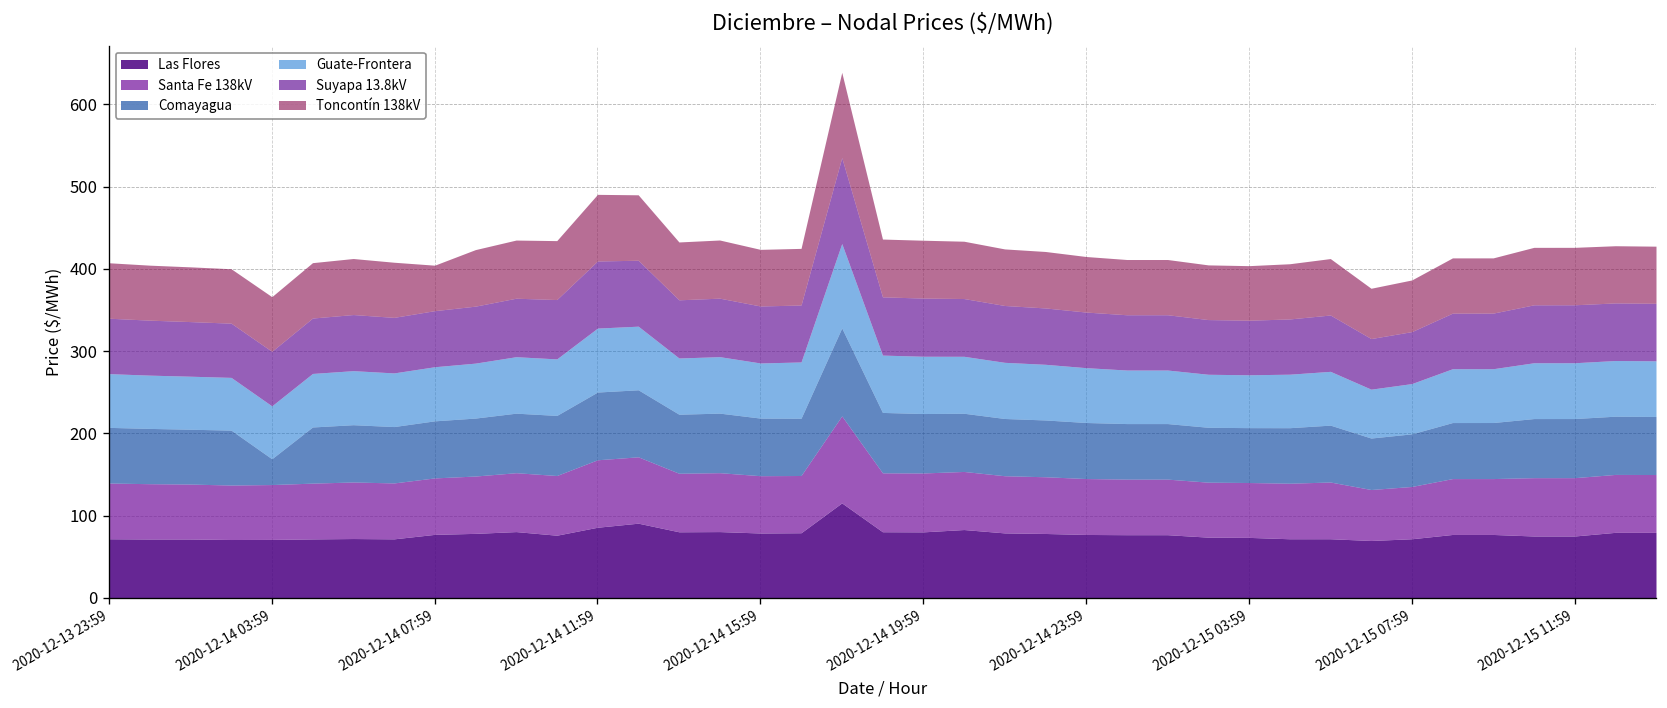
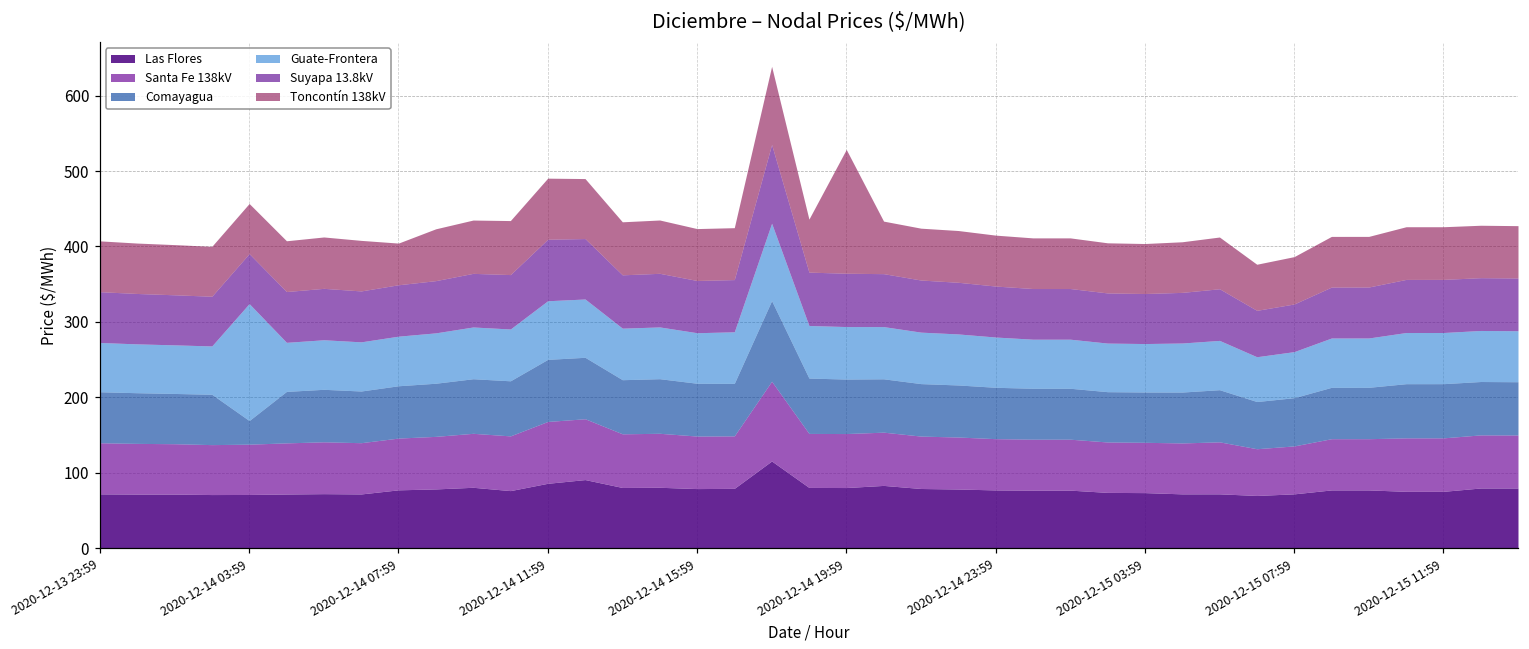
  {
    "Comayagua": {
      "2020-12-13 23:59": 70,
      "2020-12-14 03:59": 30,
      "2020-12-14 07:59": 70,
      "2020-12-14 11:59": 80,
      "2020-12-14 15:59": 70,
      "2020-12-14 19:59": 70,
      "2020-12-14 23:59": 70,
      "2020-12-15 03:59": 70,
      "2020-12-15 07:59": 60,
      "2020-12-15 11:59": 70
    },
    "Guate-Frontera": {
      "2020-12-13 23:59": 70,
-     "2020-12-14 03:59": 60,
+     "2020-12-14 03:59": 160,
      "2020-12-14 07:59": 70,
      "2020-12-14 11:59": 80,
      "2020-12-14 15:59": 70,
      "2020-12-14 19:59": 70,
      "2020-12-14 23:59": 70,
      "2020-12-15 03:59": 60,
      "2020-12-15 07:59": 60,
      "2020-12-15 11:59": 70
    },
    "Toncontín 138kV": {
      "2020-12-13 23:59": 70,
      "2020-12-14 03:59": 70,
      "2020-12-14 07:59": 60,
      "2020-12-14 11:59": 80,
      "2020-12-14 15:59": 70,
-     "2020-12-14 19:59": 70,
+     "2020-12-14 19:59": 160,
      "2020-12-14 23:59": 70,
      "2020-12-15 03:59": 70,
      "2020-12-15 07:59": 60,
      "2020-12-15 11:59": 70
    }
  }
